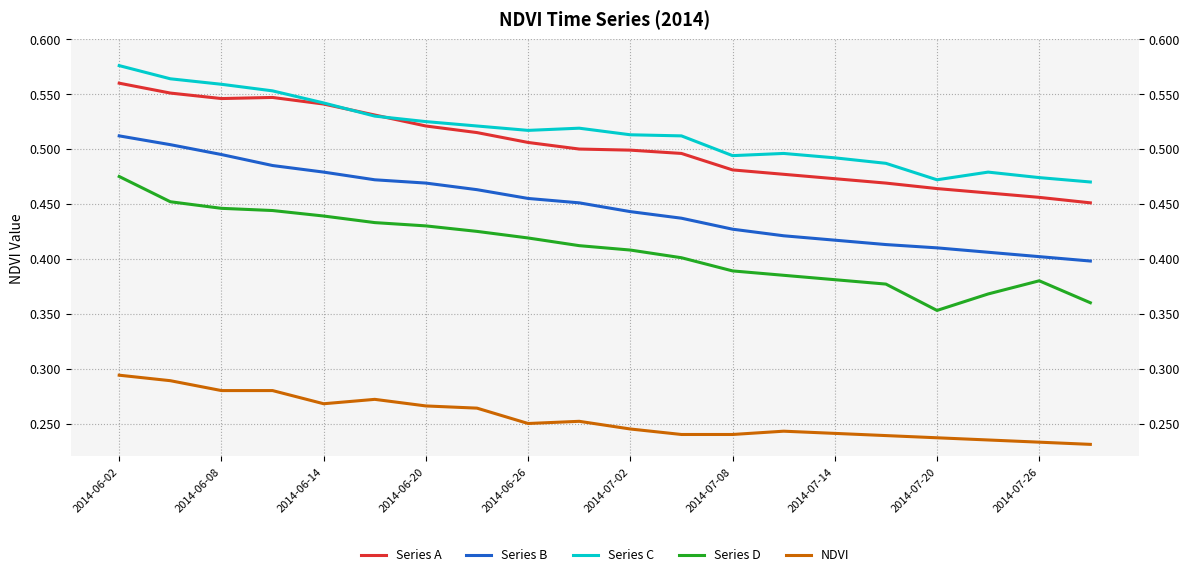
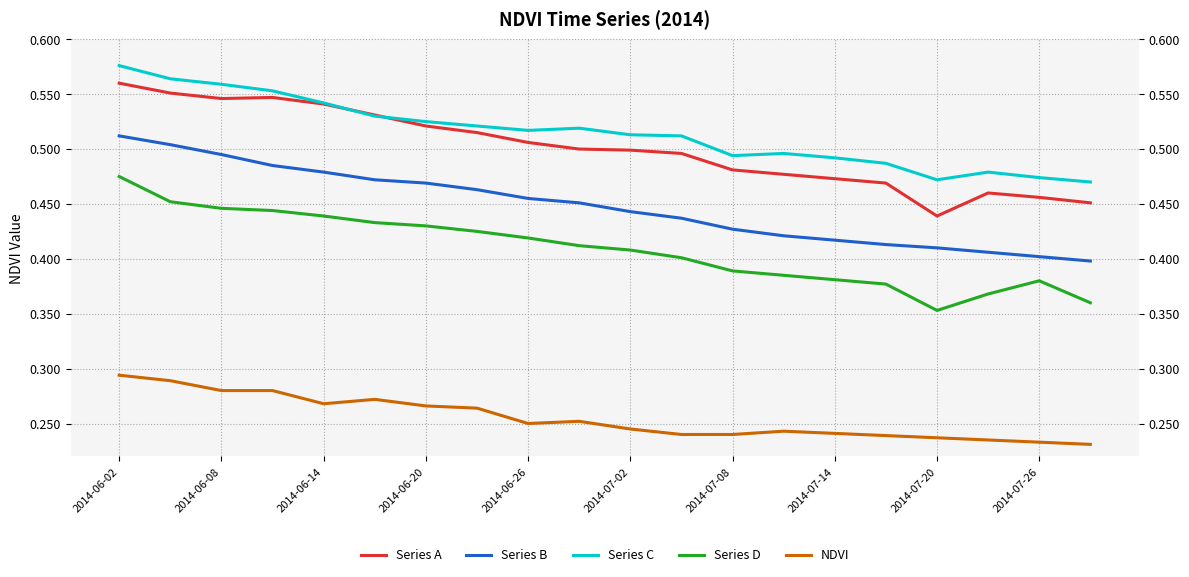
  {
    "Series A": {
      "2014-06-02": 0.560,
      "2014-06-08": 0.546,
      "2014-06-20": 0.521,
      "2014-06-26": 0.506,
      "2014-07-02": 0.499,
      "2014-07-08": 0.481,
      "2014-07-14": 0.473,
-     "2014-07-20": 0.464,
+     "2014-07-20": 0.439,
      "2014-07-26": 0.456
    },
    "Series B": {
      "2014-06-02": 0.512,
      "2014-06-08": 0.495,
      "2014-06-14": 0.479,
      "2014-06-20": 0.469,
      "2014-06-26": 0.455,
      "2014-07-02": 0.443,
      "2014-07-08": 0.427,
      "2014-07-14": 0.417,
      "2014-07-20": 0.410,
      "2014-07-26": 0.402
    },
    "Series C": {
      "2014-06-02": 0.576,
      "2014-06-08": 0.559,
      "2014-06-20": 0.525,
      "2014-06-26": 0.517,
      "2014-07-02": 0.513,
      "2014-07-08": 0.494,
      "2014-07-14": 0.492,
      "2014-07-20": 0.472,
      "2014-07-26": 0.474
    },
    "Series D": {
      "2014-06-02": 0.475,
      "2014-06-08": 0.446,
      "2014-06-14": 0.439,
      "2014-06-20": 0.430,
      "2014-06-26": 0.419,
      "2014-07-02": 0.408,
      "2014-07-08": 0.389,
      "2014-07-14": 0.381,
      "2014-07-20": 0.353,
      "2014-07-26": 0.380
    },
    "NDVI": {
      "2014-06-02": 0.294,
      "2014-06-08": 0.280,
      "2014-06-14": 0.268,
      "2014-06-20": 0.266,
      "2014-06-26": 0.250,
      "2014-07-02": 0.245,
      "2014-07-08": 0.240,
      "2014-07-14": 0.241,
      "2014-07-20": 0.237,
      "2014-07-26": 0.233
    }
  }
